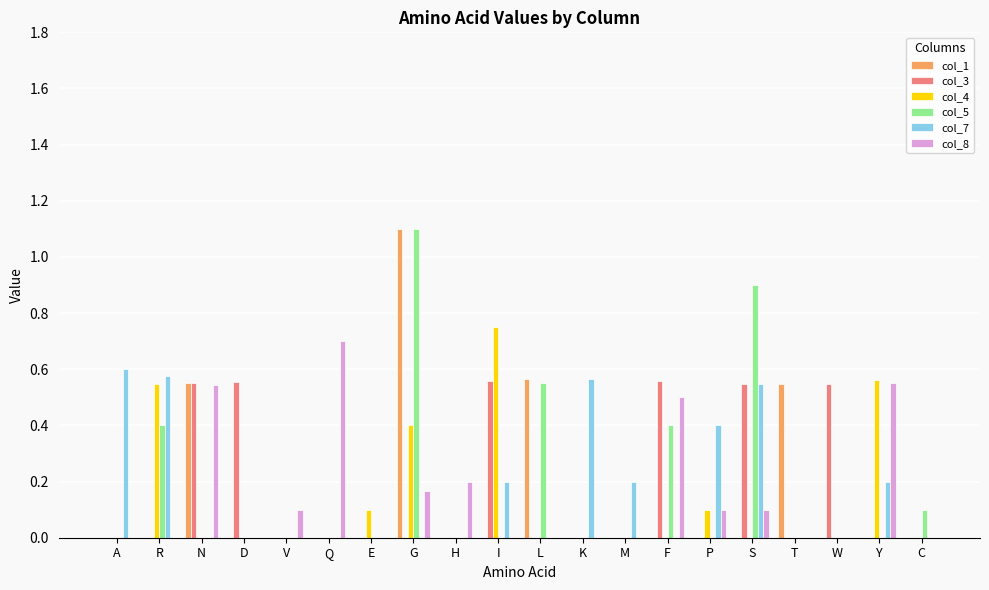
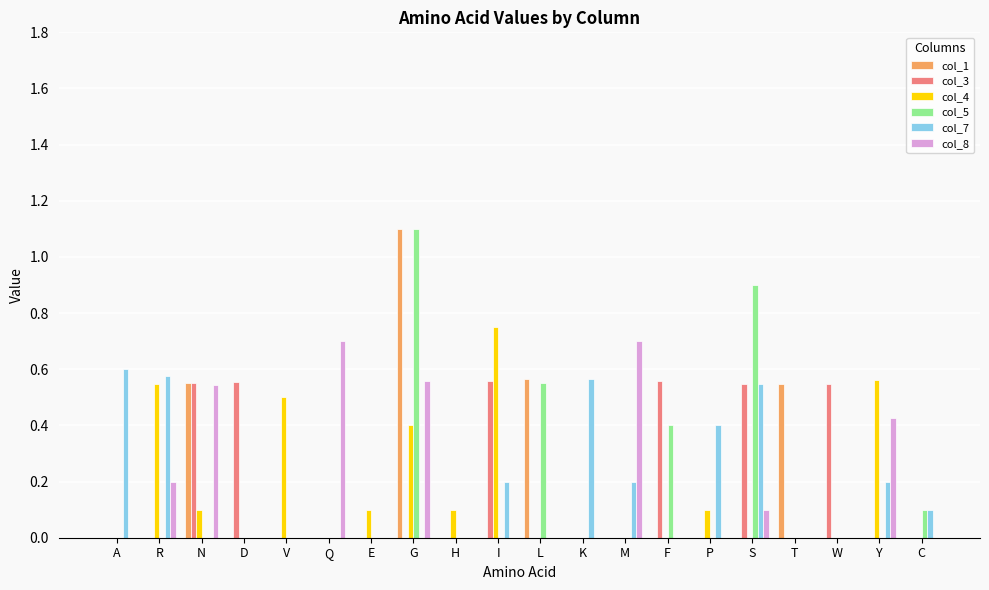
  {
    "col_4": {
      "A": 0.0,
      "R": 0.55,
-     "N": 0.0,
+     "N": 0.1,
      "D": 0.0,
-     "V": 0.0,
+     "V": 0.5,
      "Q": 0.0,
      "E": 0.1,
      "G": 0.4,
-     "H": 0.0,
+     "H": 0.1,
      "I": 0.75,
      "L": 0.0,
      "K": 0.0,
      "M": 0.0,
      "F": 0.0,
      "P": 0.1,
      "S": 0.0,
      "T": 0.0,
      "W": 0.0,
      "Y": 0.56,
      "C": 0.0
    },
    "col_5": {
      "A": 0.0,
-     "R": 0.4,
+     "R": 0.0,
      "N": 0.0,
      "D": 0.0,
      "V": 0.0,
      "Q": 0.0,
      "E": 0.0,
      "G": 1.1,
      "H": 0.0,
      "I": 0.0,
      "L": 0.55,
      "K": 0.0,
      "M": 0.0,
      "F": 0.4,
      "P": 0.0,
      "S": 0.9,
      "T": 0.0,
      "W": 0.0,
      "Y": 0.0,
      "C": 0.1
    },
    "col_7": {
      "A": 0.6,
      "R": 0.58,
      "N": 0.0,
      "D": 0.0,
      "V": 0.0,
      "Q": 0.0,
      "E": 0.0,
      "G": 0.0,
      "H": 0.0,
      "I": 0.2,
      "L": 0.0,
      "K": 0.56,
      "M": 0.2,
      "F": 0.0,
      "P": 0.4,
      "S": 0.55,
      "T": 0.0,
      "W": 0.0,
      "Y": 0.2,
-     "C": 0.0
+     "C": 0.1
    },
    "col_8": {
      "A": 0.00,
-     "R": 0.0,
+     "R": 0.2,
      "N": 0.54,
      "D": 0.00,
-     "V": 0.1,
+     "V": 0.0,
      "Q": 0.70,
      "E": 0.00,
-     "G": 0.17,
-     "H": 0.2,
+     "G": 0.56,
+     "H": 0.0,
      "I": 0.00,
      "L": 0.00,
      "K": 0.00,
-     "M": 0.0,
-     "F": 0.5,
-     "P": 0.1,
+     "M": 0.7,
+     "F": 0.0,
+     "P": 0.0,
      "S": 0.10,
      "T": 0.00,
      "W": 0.00,
-     "Y": 0.55,
+     "Y": 0.43,
      "C": 0.00
    }
  }
